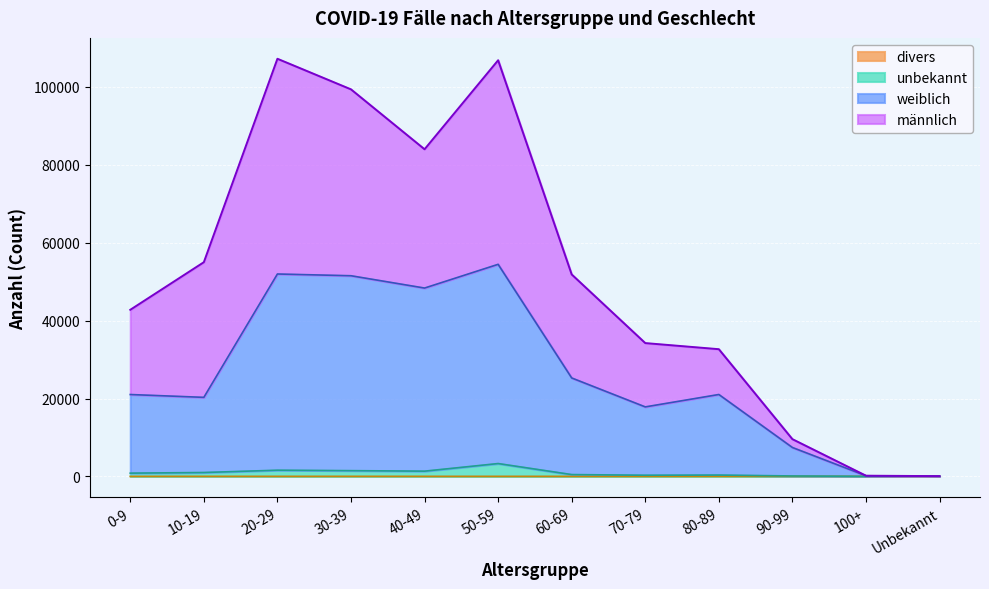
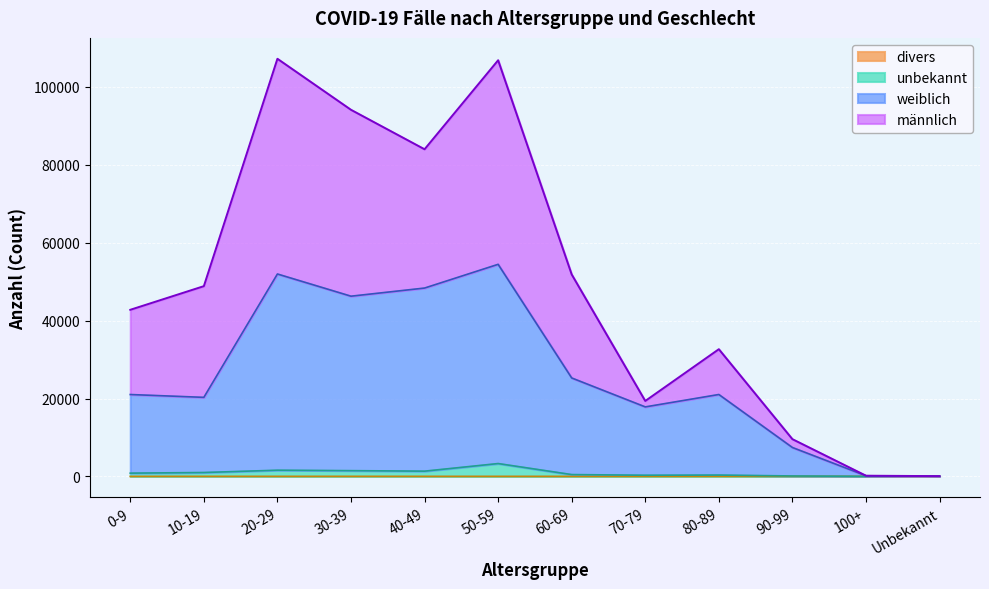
  {
    "divers": {
      "0-9": 0,
      "10-19": 0,
      "20-29": 0,
      "30-39": 0,
      "40-49": 0,
      "50-59": 0
    },
    "unbekannt": {
      "0-9": 1000,
      "10-19": 1000,
      "20-29": 2000,
      "30-39": 1000,
      "40-49": 1000,
      "50-59": 3000
    },
    "weiblich": {
      "0-9": 20000,
      "10-19": 19000,
      "20-29": 50000,
-     "30-39": 50000,
+     "30-39": 45000,
      "40-49": 47000,
      "50-59": 51000,
      "60-69": 25000,
      "70-79": 18000,
      "80-89": 21000,
      "90-99": 7000
    },
    "männlich": {
      "0-9": 22000,
-     "10-19": 35000,
+     "10-19": 29000,
      "20-29": 55000,
      "30-39": 48000,
      "40-49": 36000,
      "50-59": 52000,
      "60-69": 27000,
-     "70-79": 16000,
+     "70-79": 2000,
      "80-89": 12000,
      "90-99": 2000
    }
  }
